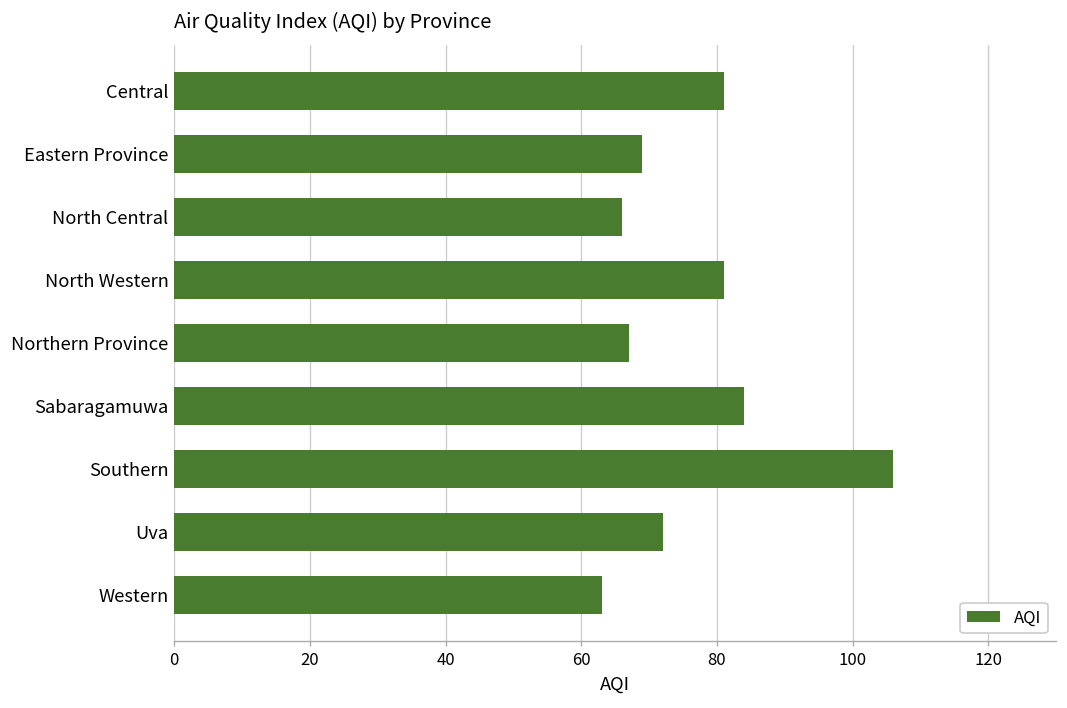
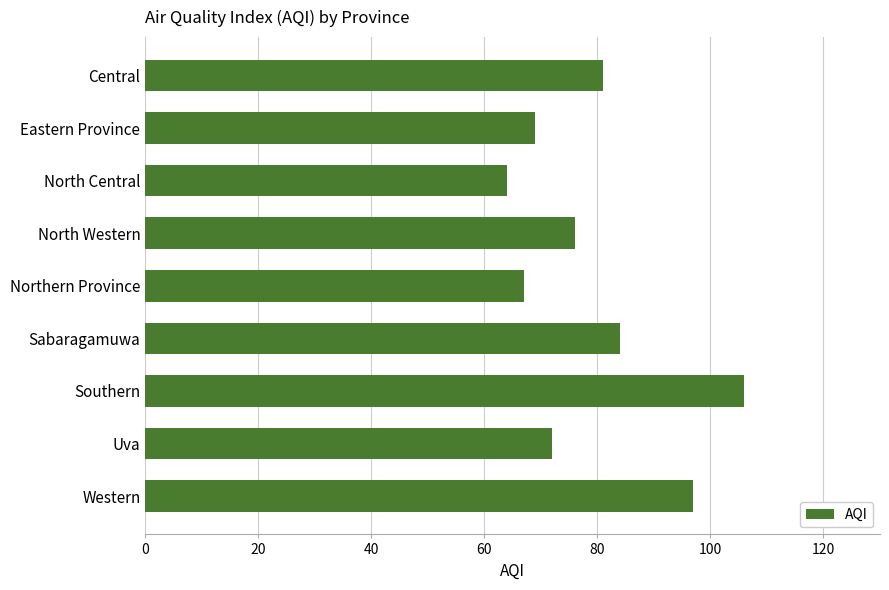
  {
    "Central": 81,
    "Eastern Province": 69,
-   "North Central": 66,
-   "North Western": 81,
+   "North Central": 64,
+   "North Western": 76,
    "Northern Province": 67,
    "Sabaragamuwa": 84,
    "Southern": 106,
    "Uva": 72,
-   "Western": 63
+   "Western": 97
  }
